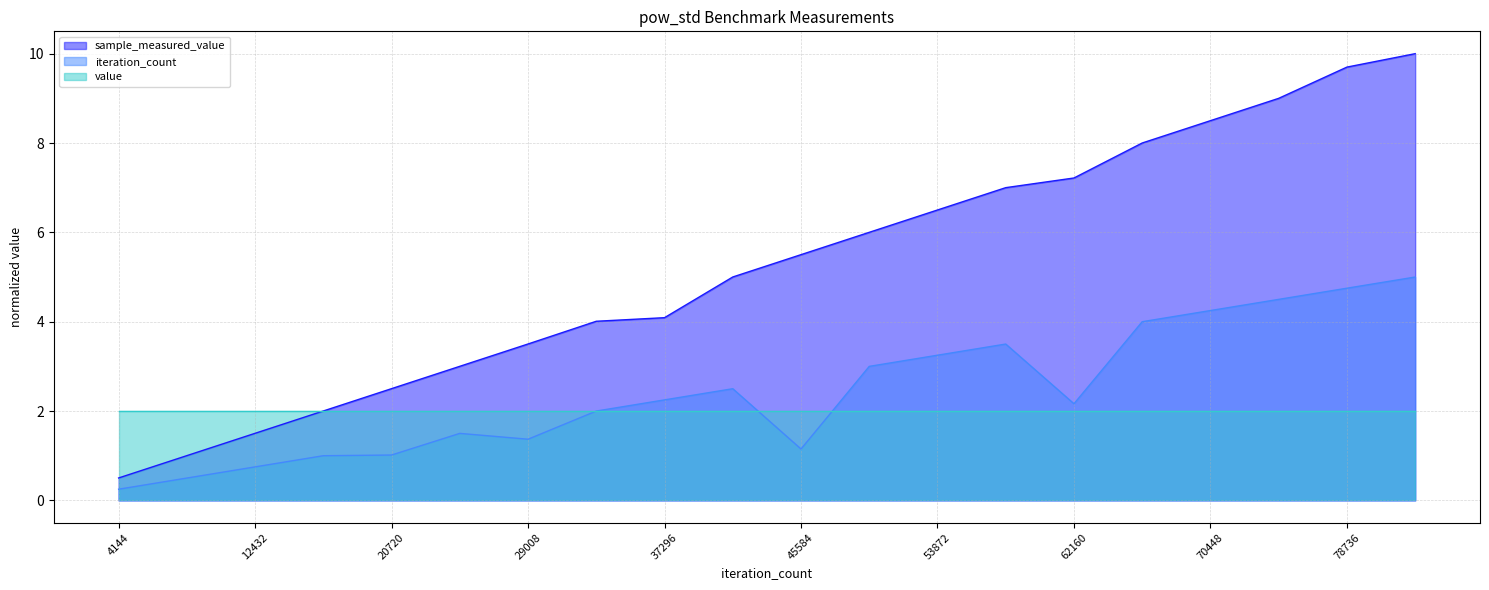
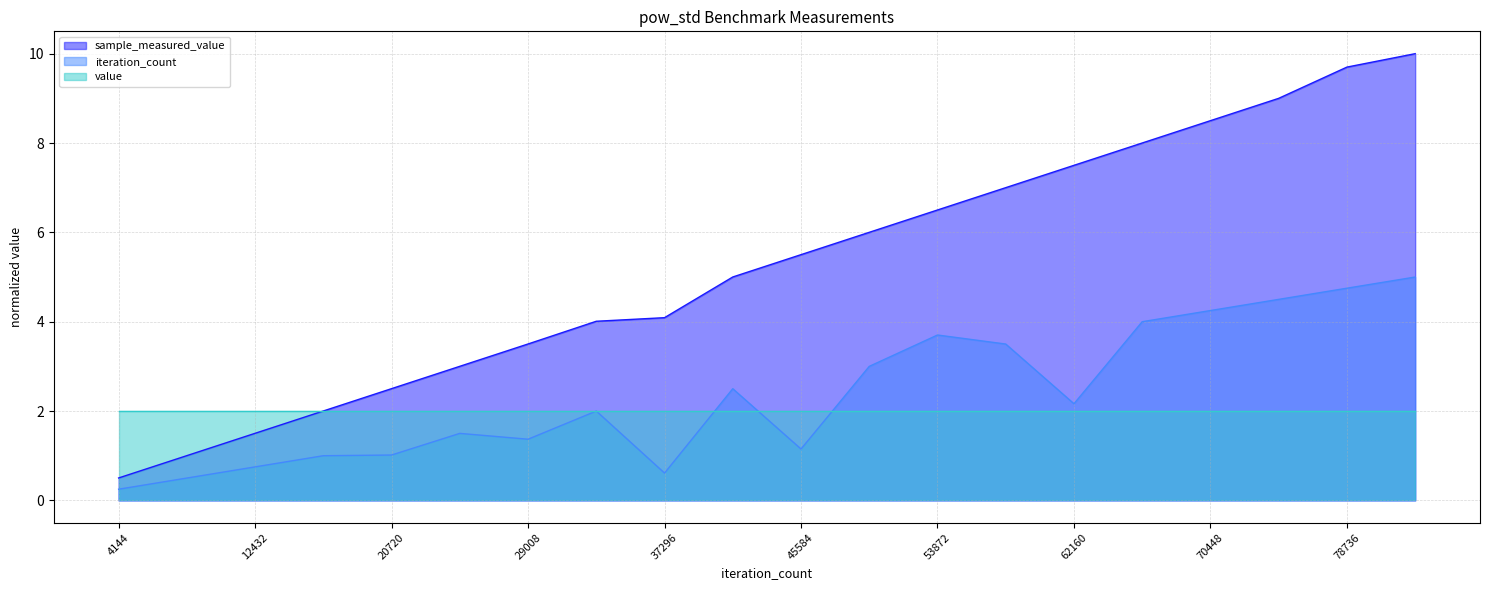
  {
    "sample_measured_value": {
      "4144": 0.5,
      "12432": 1.5,
      "20720": 2.5,
      "29008": 3.5,
      "37296": 4.1,
      "45584": 5.5,
      "53872": 6.5,
-     "62160": 7.2,
+     "62160": 7.5,
      "70448": 8.5,
      "78736": 9.7
    },
    "iteration_count": {
      "4144": 0.3,
      "12432": 0.8,
      "20720": 1.0,
      "29008": 1.4,
-     "37296": 2.3,
+     "37296": 0.6,
      "45584": 1.2,
-     "53872": 3.3,
+     "53872": 3.7,
      "62160": 2.2,
      "70448": 4.3,
      "78736": 4.8
    },
    "value": {
      "4144": 2.0,
      "12432": 2.0,
      "20720": 2.0,
      "29008": 2.0,
      "37296": 2.0,
      "45584": 2.0,
      "53872": 2.0,
      "62160": 2.0,
      "70448": 2.0,
      "78736": 2.0
    }
  }
